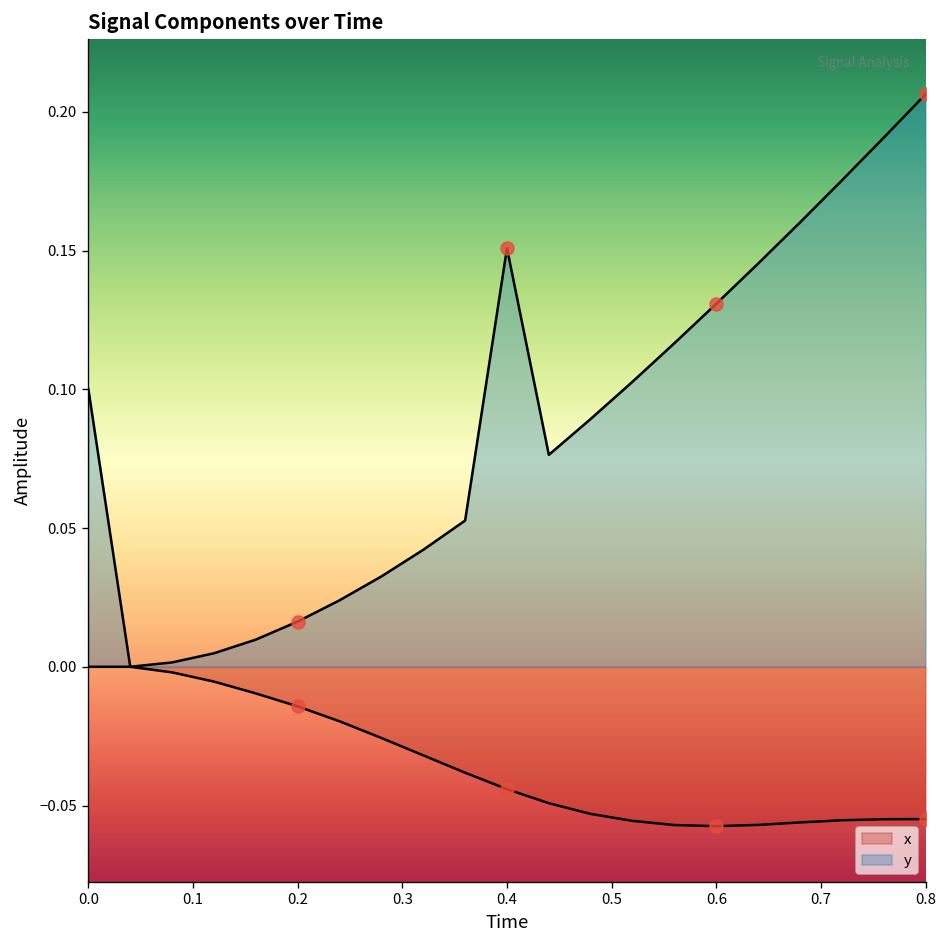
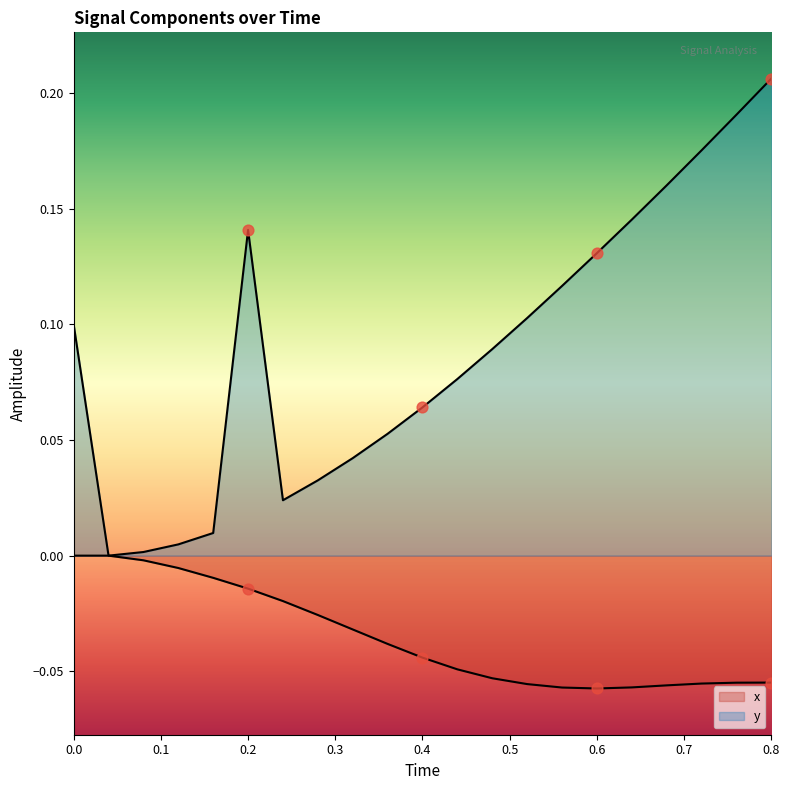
  {
    "y": {
      "0.0": 0.100,
-     "0.2": 0.016,
-     "0.4": 0.151
+     "0.2": 0.141,
+     "0.4": 0.064
    }
  }
